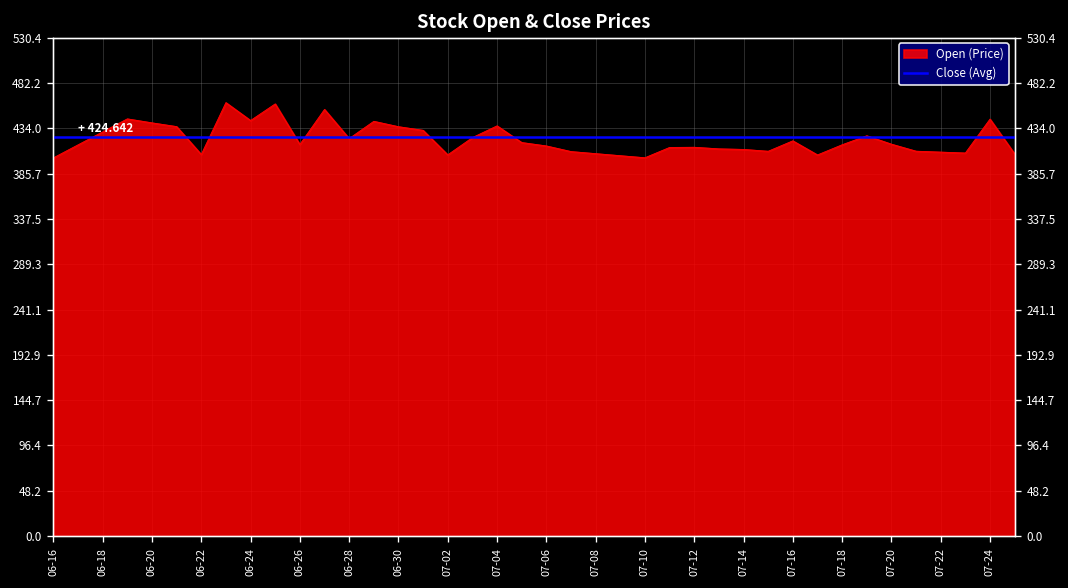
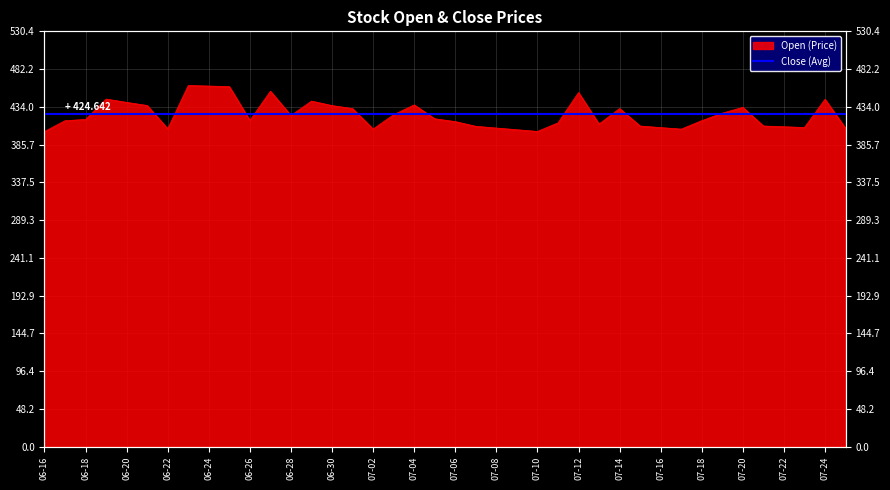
  {
    "06-16": 400,
-   "06-18": 430,
+   "06-18": 420,
    "06-20": 440,
    "06-22": 410,
-   "06-24": 440,
+   "06-24": 460,
    "06-26": 420,
    "06-28": 420,
    "06-30": 440,
    "07-02": 410,
    "07-04": 440,
    "07-06": 420,
    "07-08": 410,
    "07-10": 400,
-   "07-12": 410,
-   "07-14": 410,
-   "07-16": 420,
+   "07-12": 450,
+   "07-14": 430,
+   "07-16": 410,
    "07-18": 420,
-   "07-20": 420,
+   "07-20": 430,
    "07-22": 410,
    "07-24": 440
  }
